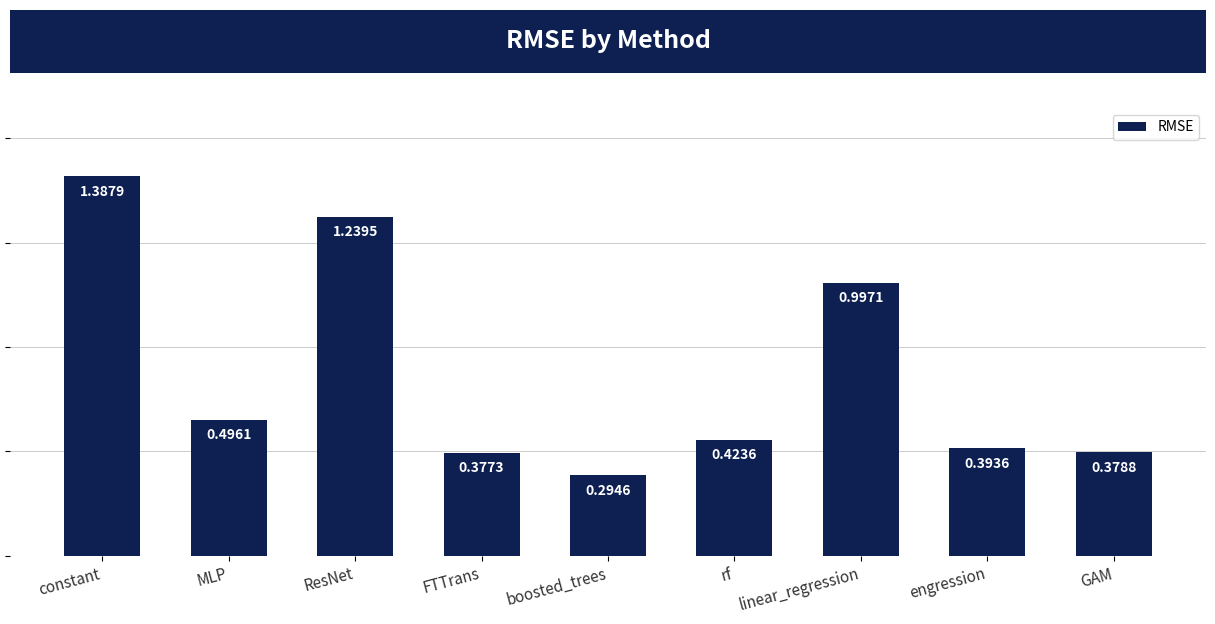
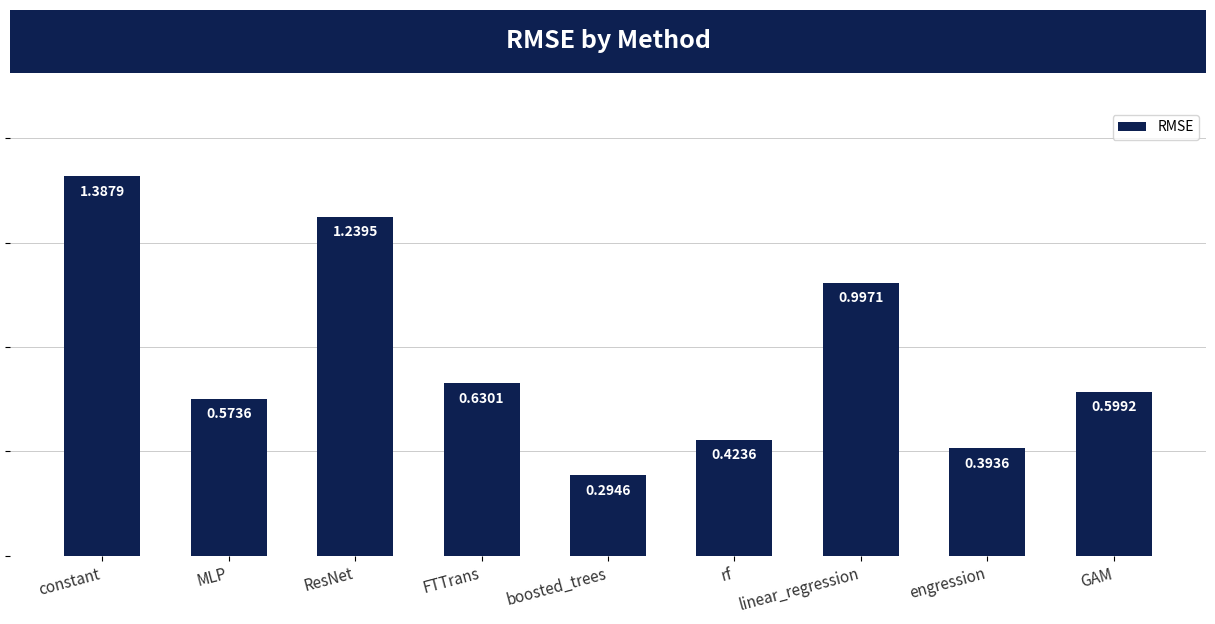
  {
    "constant": 1.3879,
-   "MLP": 0.4961,
+   "MLP": 0.5736,
    "ResNet": 1.2395,
-   "FTTrans": 0.3773,
+   "FTTrans": 0.6301,
    "boosted_trees": 0.2946,
    "rf": 0.4236,
    "linear_regression": 0.9971,
    "engression": 0.3936,
-   "GAM": 0.3788
+   "GAM": 0.5992
  }
